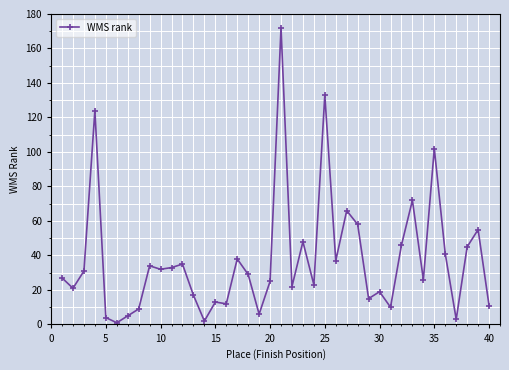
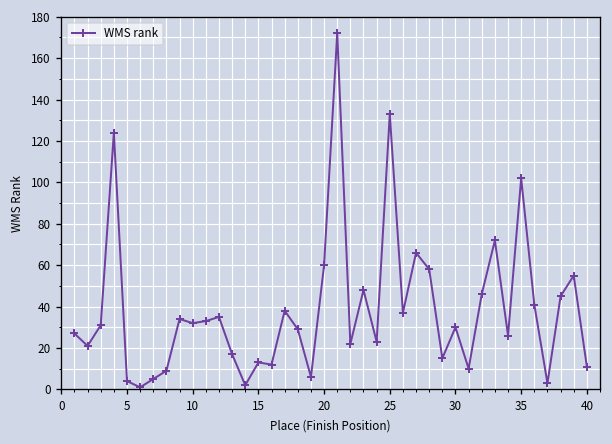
  {
    "5": 4,
    "10": 32,
    "15": 13,
-   "20": 25,
+   "20": 60,
    "25": 133,
-   "30": 19,
+   "30": 30,
    "35": 102,
    "40": 11
  }
